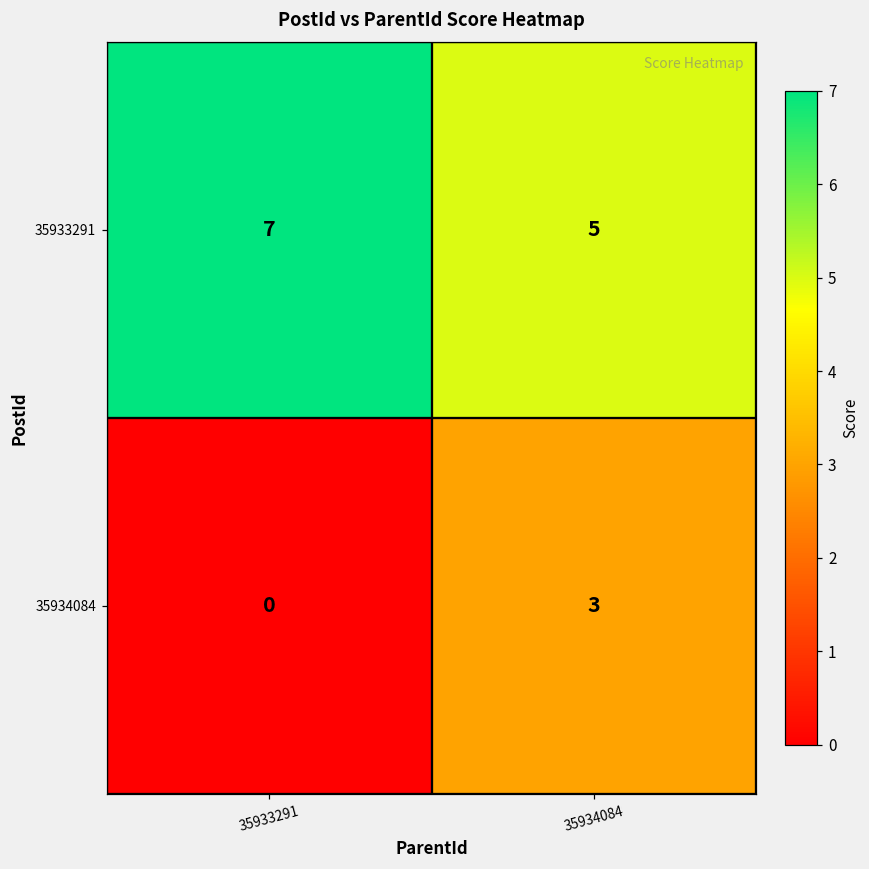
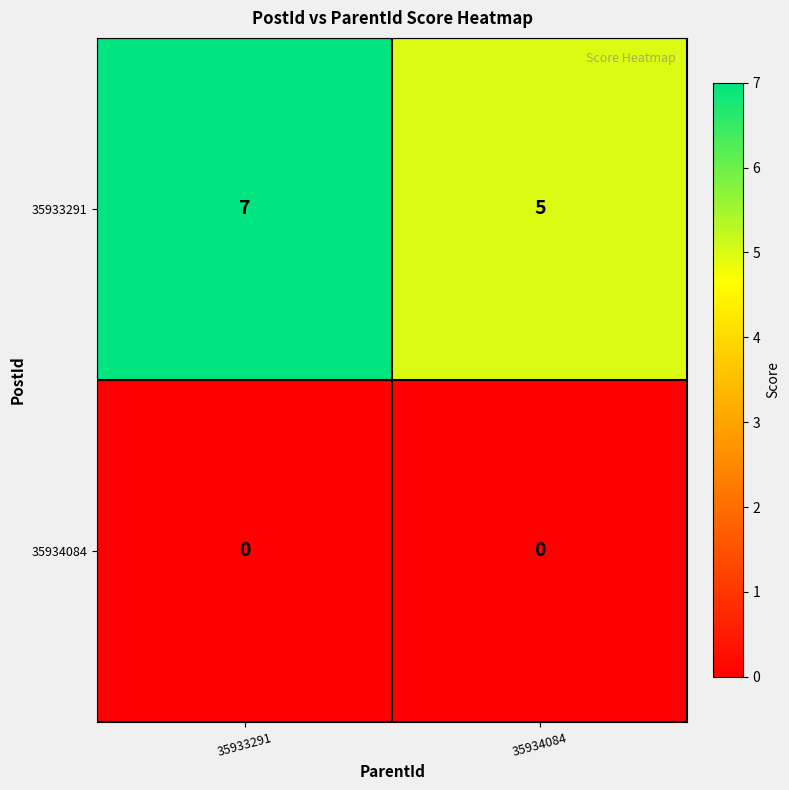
  {
    "35933291": {
      "35933291": 7
    },
    "35934084": {
      "35933291": 0,
-     "35934084": 3
+     "35934084": 0
    }
  }
